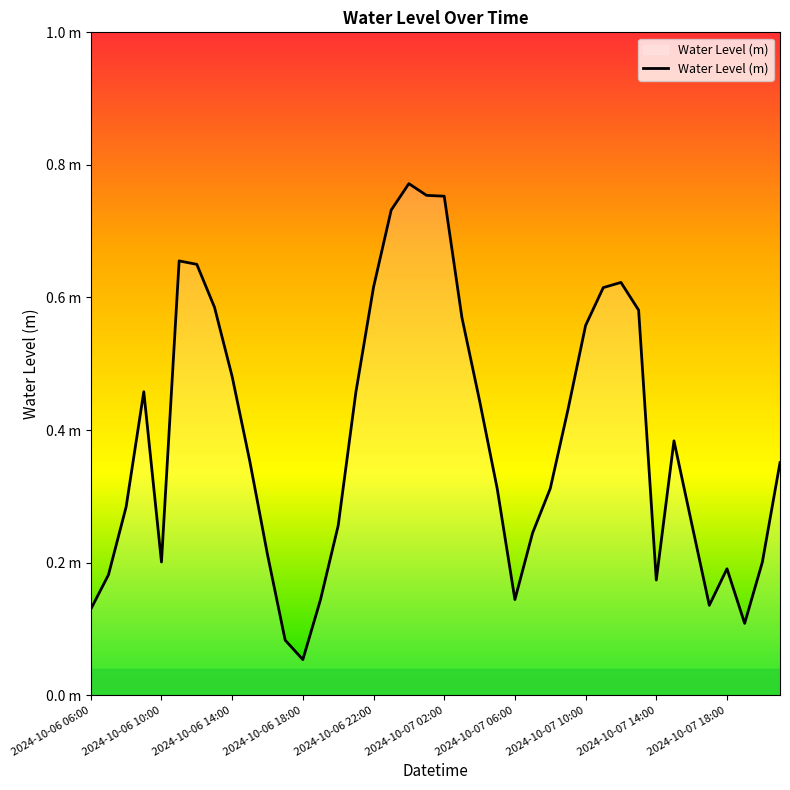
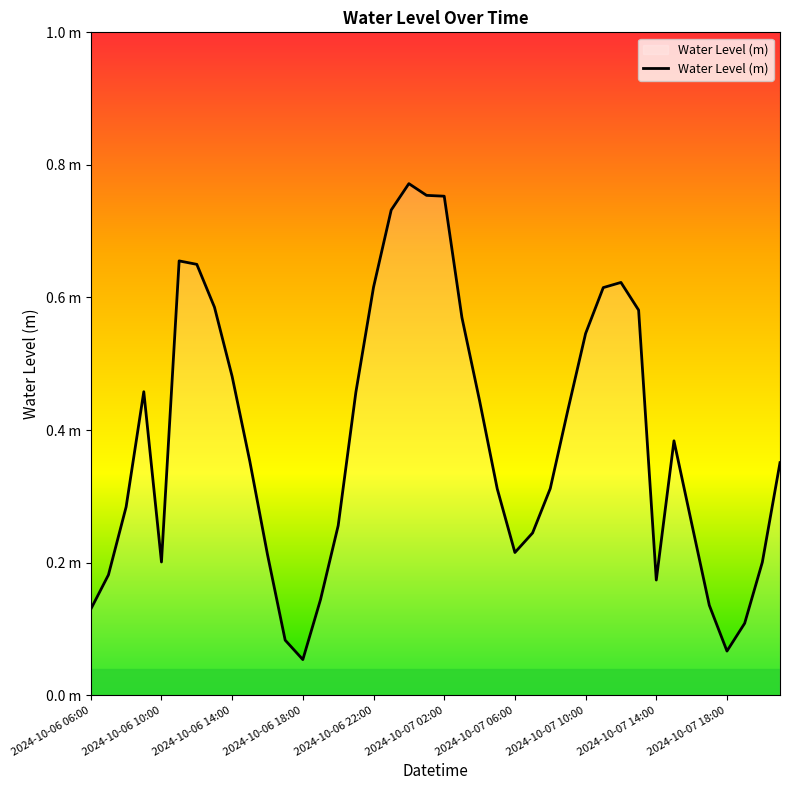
  {
    "2024-10-06 06:00": "0.13 m",
    "2024-10-06 10:00": "0.20 m",
    "2024-10-06 14:00": "0.48 m",
    "2024-10-06 18:00": "0.05 m",
    "2024-10-06 22:00": "0.62 m",
    "2024-10-07 02:00": "0.75 m",
-   "2024-10-07 06:00": "0.14 m",
-   "2024-10-07 10:00": "0.56 m",
+   "2024-10-07 06:00": "0.22 m",
+   "2024-10-07 10:00": "0.55 m",
    "2024-10-07 14:00": "0.17 m",
-   "2024-10-07 18:00": "0.19 m"
+   "2024-10-07 18:00": "0.07 m"
  }
